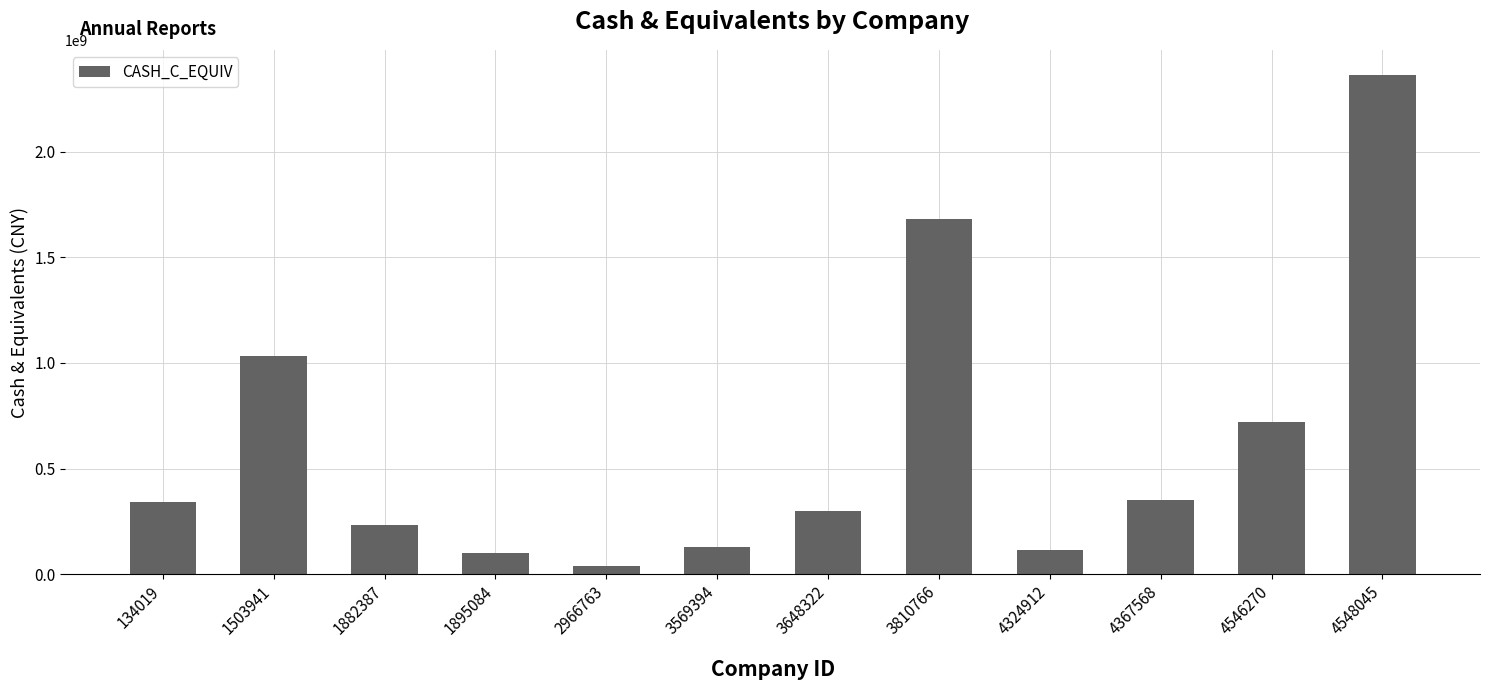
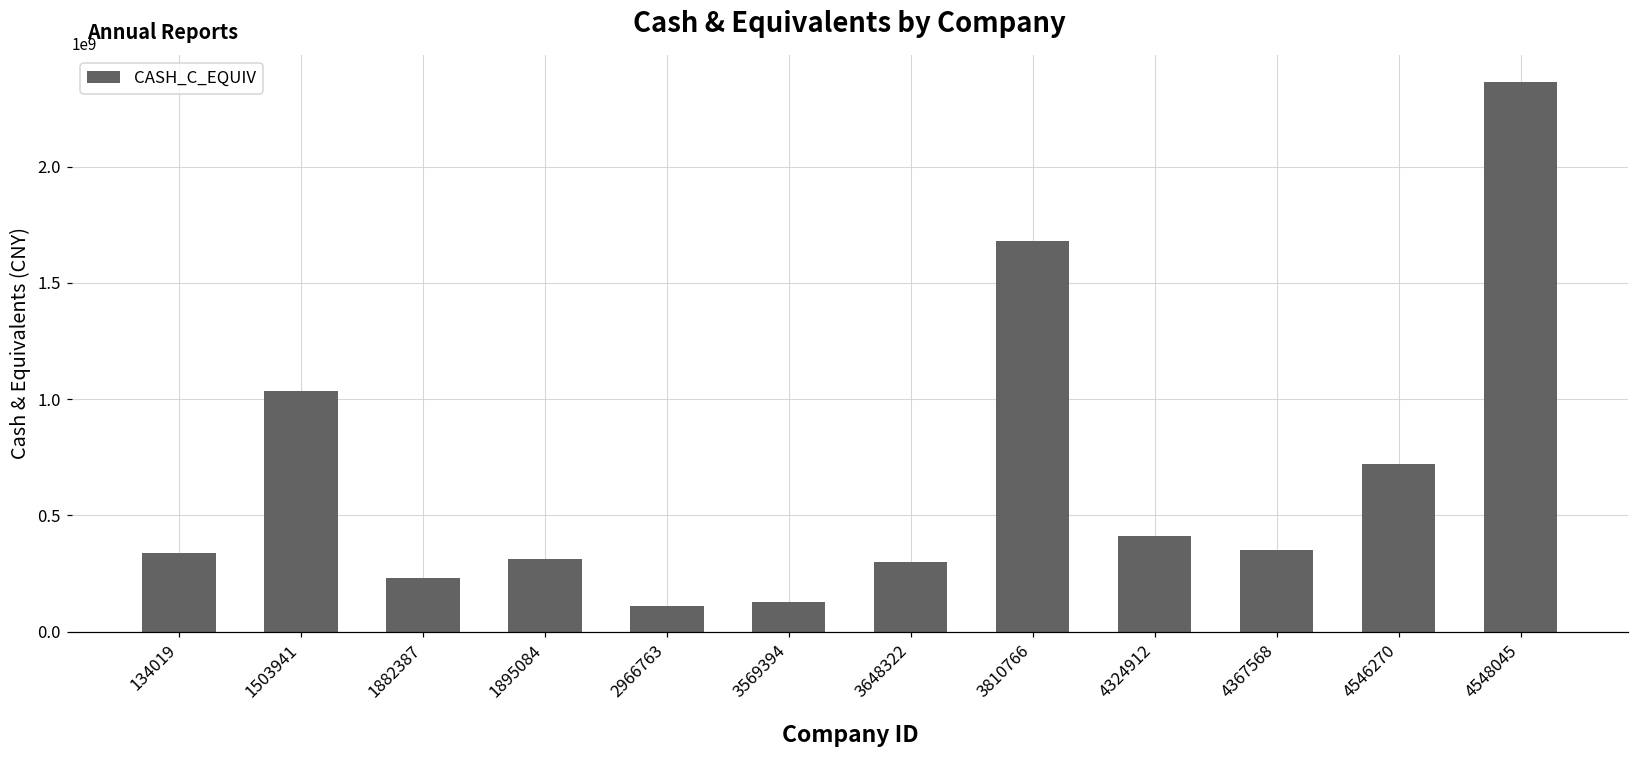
  {
    "134019": 340000000,
    "1503941": 1030000000,
    "1882387": 230000000,
-   "1895084": 100000000,
-   "2966763": 40000000,
+   "1895084": 310000000,
+   "2966763": 110000000,
    "3569394": 130000000,
    "3648322": 300000000,
    "3810766": 1680000000,
-   "4324912": 120000000,
+   "4324912": 410000000,
    "4367568": 350000000,
    "4546270": 720000000,
    "4548045": 2360000000
  }
